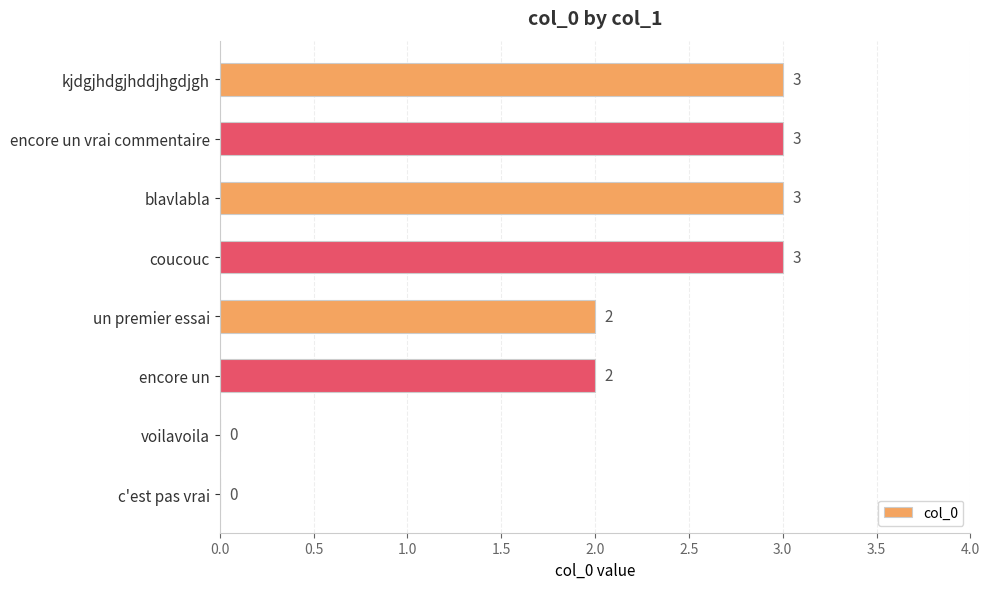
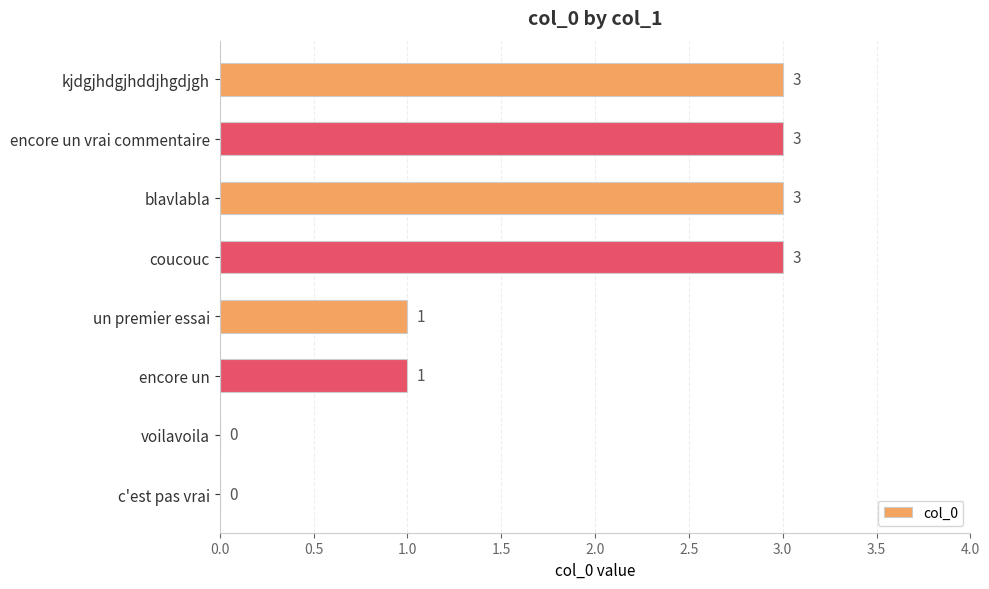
  {
    "kjdgjhdgjhddjhgdjgh": 3,
    "encore un vrai commentaire": 3,
    "blavlabla": 3,
    "coucouc": 3,
-   "un premier essai": 2,
-   "encore un": 2,
+   "un premier essai": 1,
+   "encore un": 1,
    "voilavoila": 0,
    "c'est pas vrai": 0
  }
